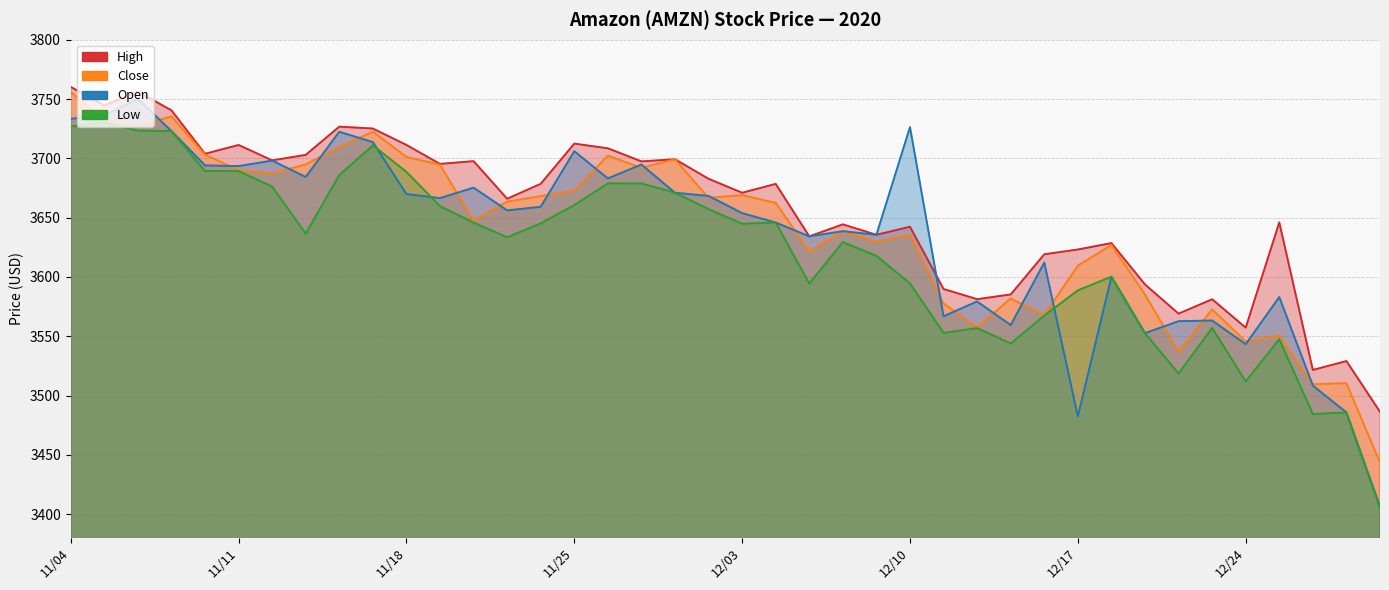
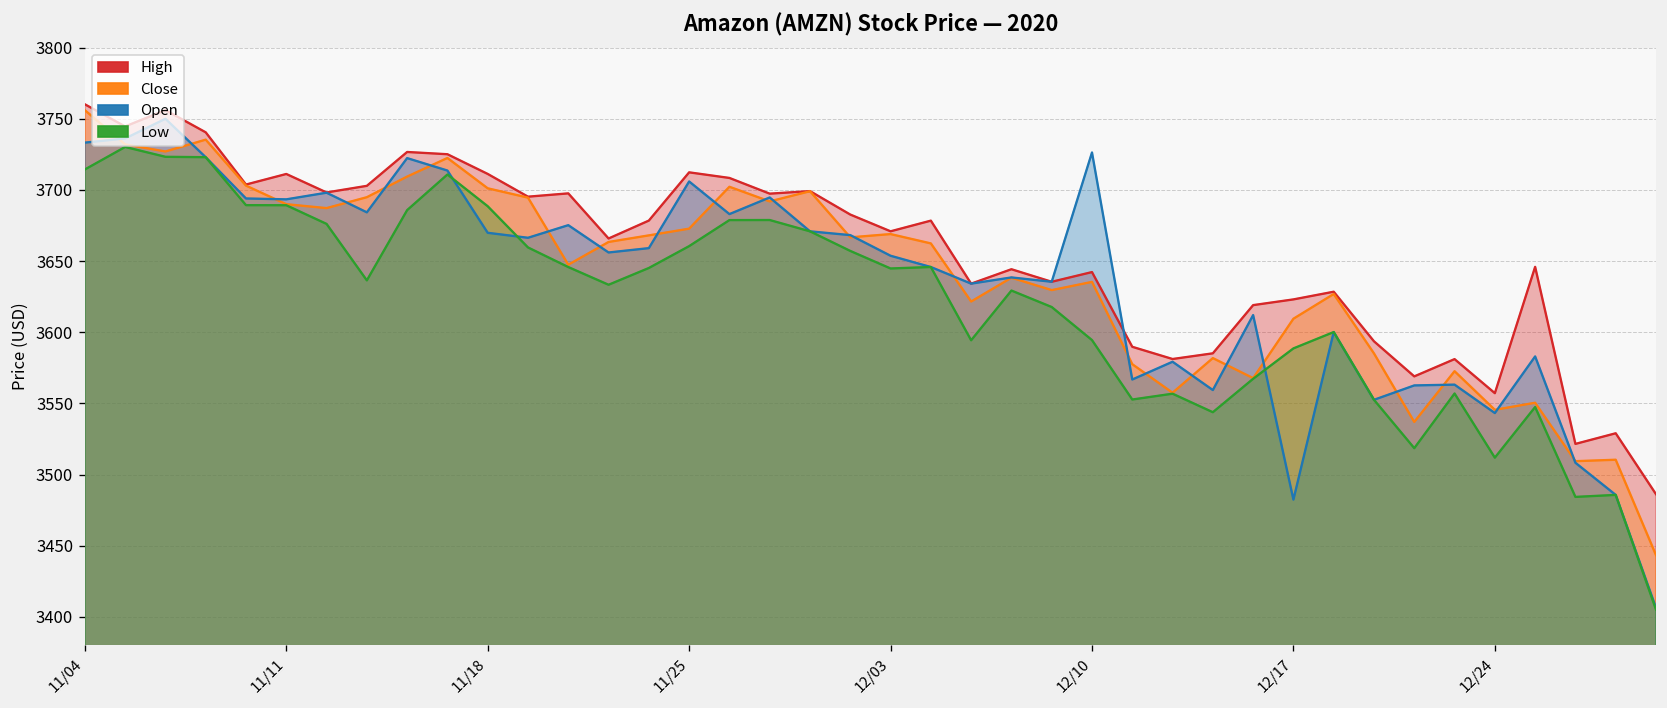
  {
    "Open": {
      "11/04": 3733,
      "11/11": 3693,
      "11/18": 3670,
      "11/25": 3706,
      "12/03": 3654,
      "12/10": 3726,
      "12/17": 3482,
      "12/24": 3543
    },
    "Low": {
-     "11/04": 3727,
+     "11/04": 3714,
      "11/18": 3689,
      "11/25": 3661,
      "12/03": 3645,
      "12/10": 3595,
      "12/17": 3589,
      "12/24": 3512
    }
  }
